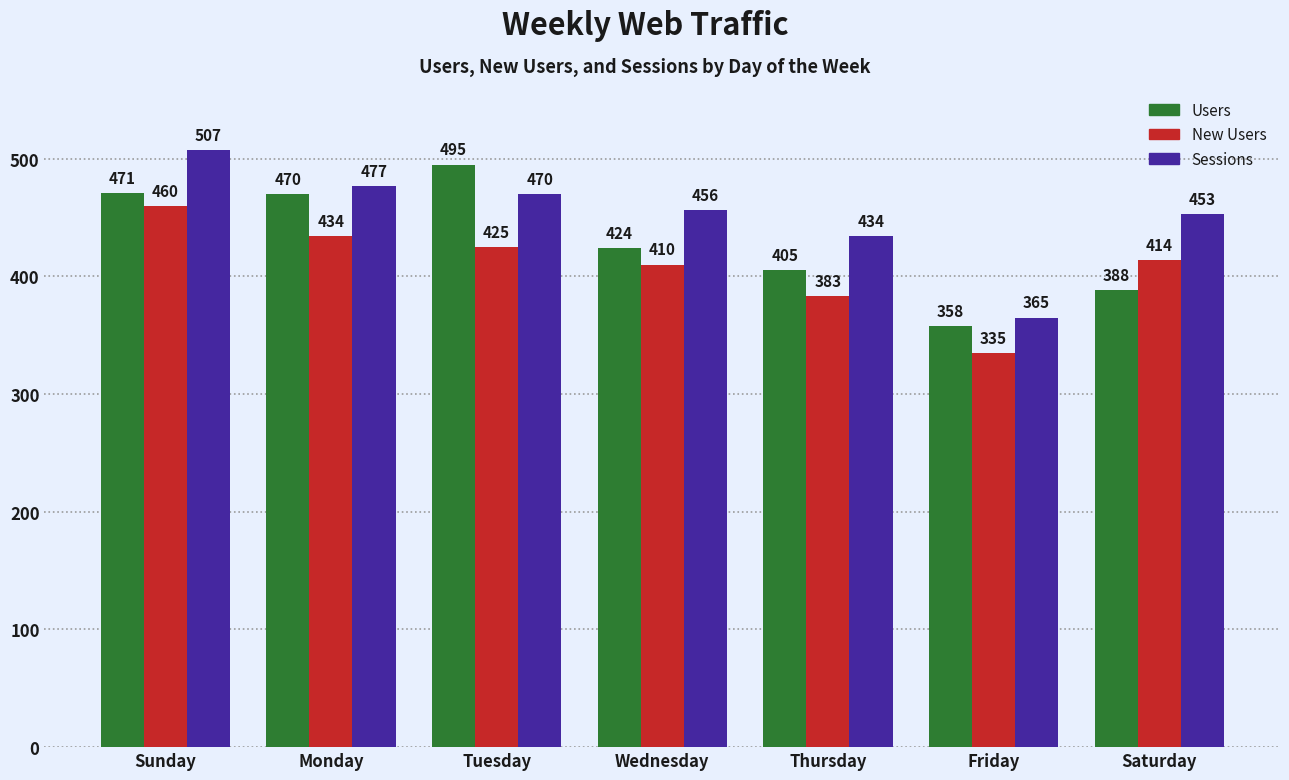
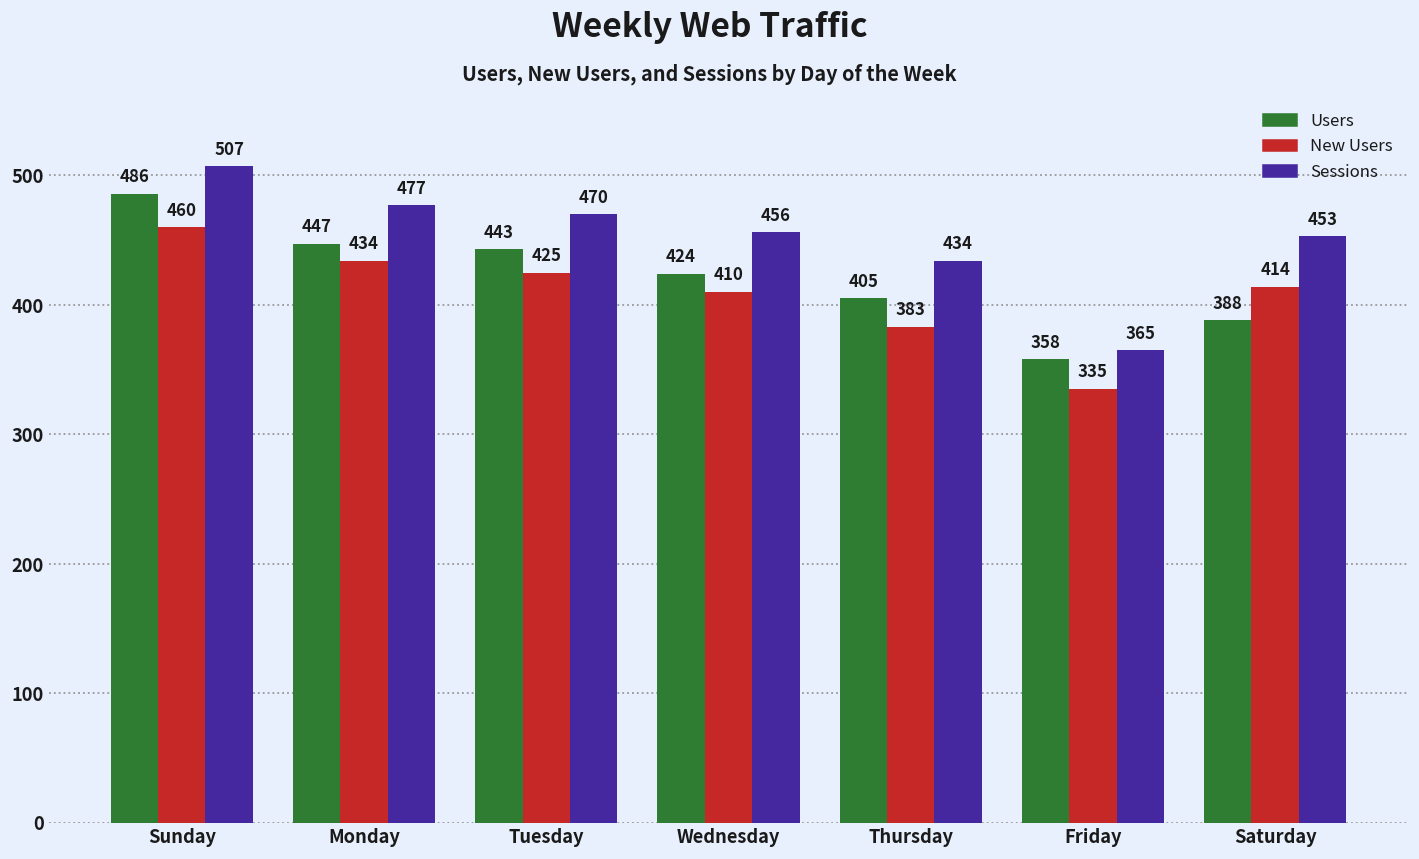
  {
    "Users": {
-     "Sunday": 471,
-     "Monday": 470,
-     "Tuesday": 495,
+     "Sunday": 486,
+     "Monday": 447,
+     "Tuesday": 443,
      "Wednesday": 424,
      "Thursday": 405,
      "Friday": 358,
      "Saturday": 388
    },
    "New Users": {
      "Sunday": 460,
      "Monday": 434,
      "Tuesday": 425,
      "Wednesday": 410,
      "Thursday": 383,
      "Friday": 335,
      "Saturday": 414
    },
    "Sessions": {
      "Sunday": 507,
      "Monday": 477,
      "Tuesday": 470,
      "Wednesday": 456,
      "Thursday": 434,
      "Friday": 365,
      "Saturday": 453
    }
  }
